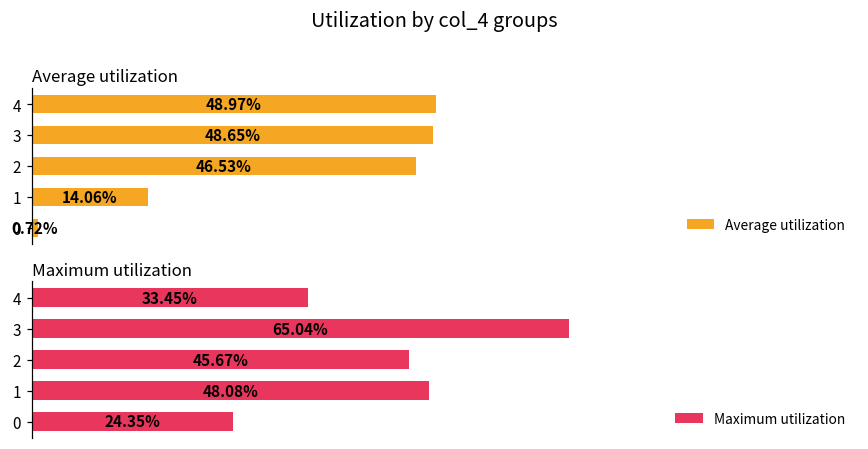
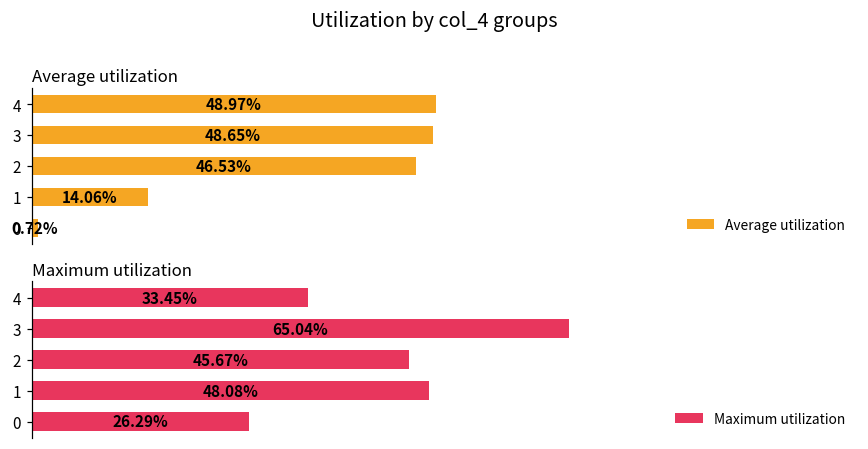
  {
    "Average utilization": {
      "4": "48.97%",
      "3": "48.65%",
      "2": "46.53%",
      "1": "14.06%",
      "0": "0.72%"
    },
    "Maximum utilization": {
      "4": "33.45%",
      "3": "65.04%",
      "2": "45.67%",
      "1": "48.08%",
-     "0": "24.35%"
+     "0": "26.29%"
    }
  }
